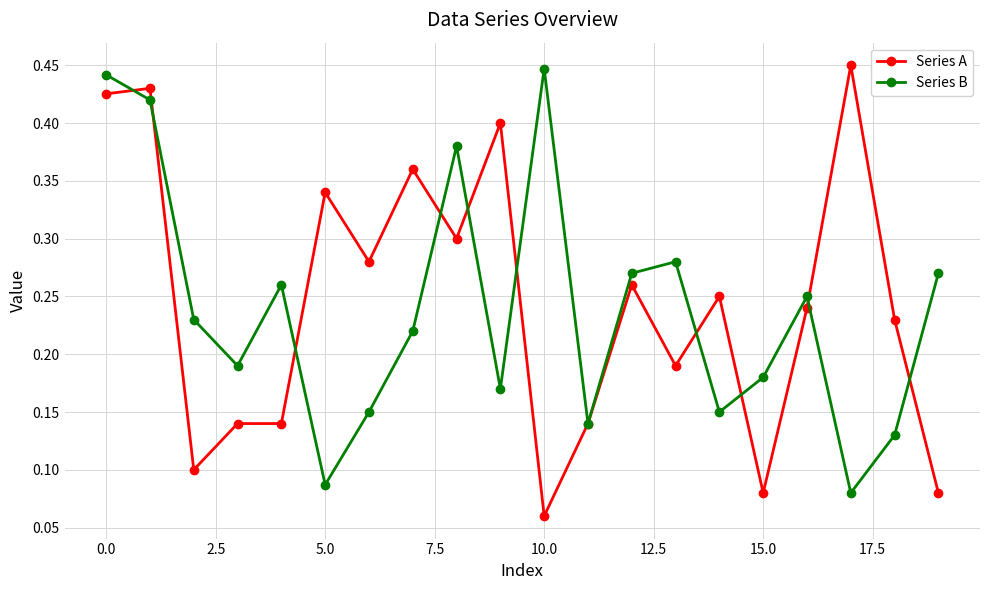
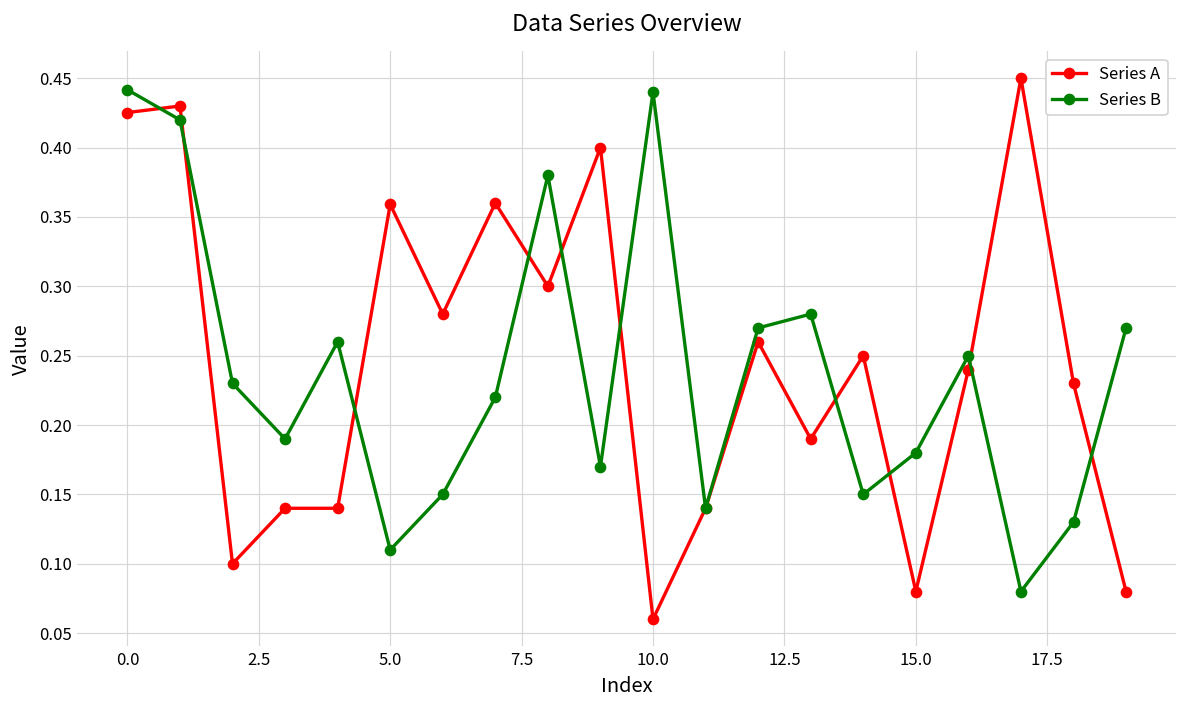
  {
    "Series A": {
      "0.0": 0.425,
-     "5.0": 0.340,
+     "5.0": 0.359,
      "10.0": 0.060,
      "15.0": 0.080
    },
    "Series B": {
      "0.0": 0.442,
-     "5.0": 0.087,
-     "10.0": 0.447,
+     "5.0": 0.110,
+     "10.0": 0.440,
      "15.0": 0.180
    }
  }
